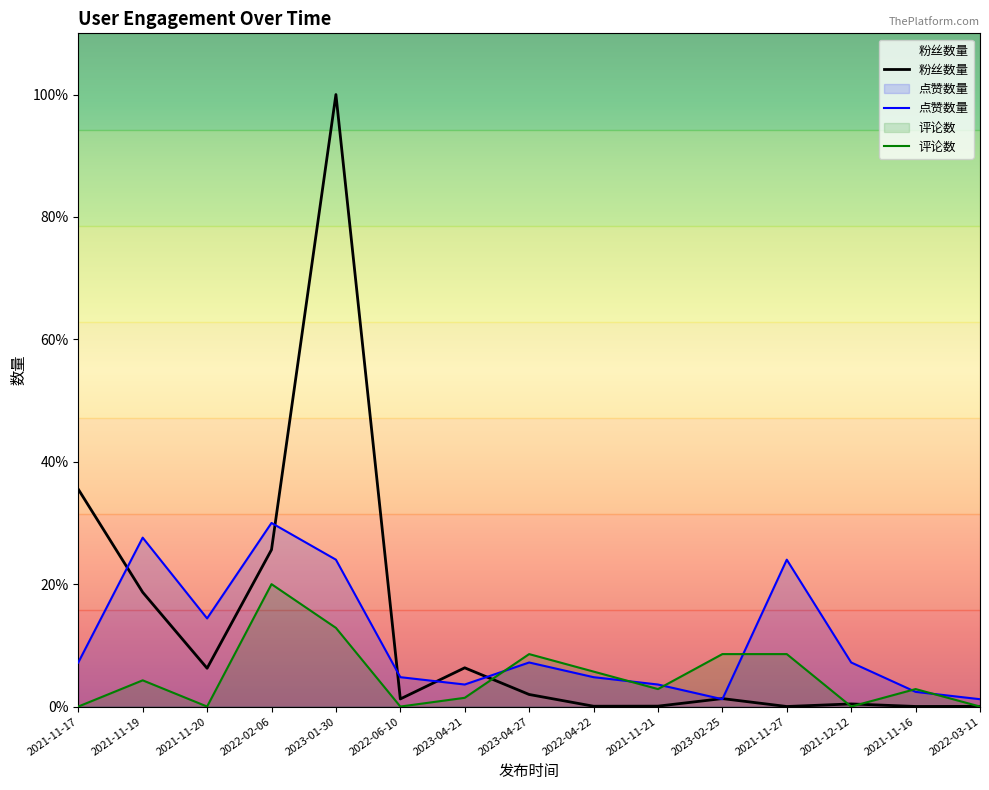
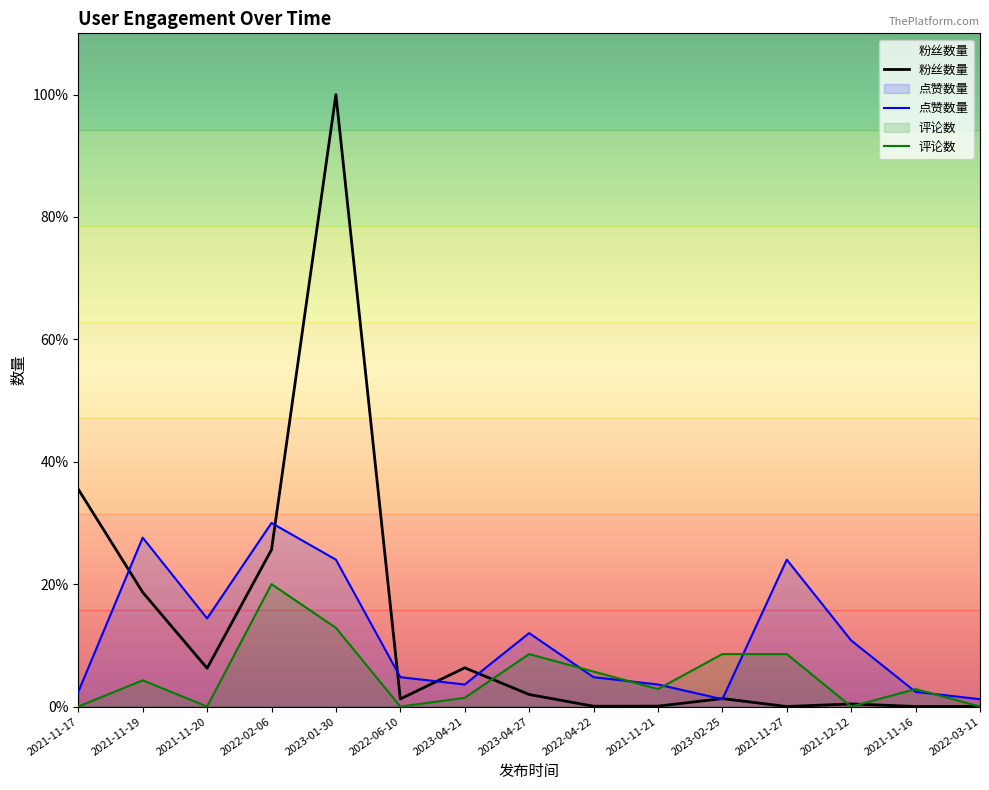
  {
    "点赞数量": {
-     "2021-11-17": "7%",
+     "2021-11-17": "2%",
      "2021-11-19": "28%",
      "2021-11-20": "14%",
      "2022-02-06": "30%",
      "2023-01-30": "24%",
      "2022-06-10": "5%",
      "2023-04-21": "4%",
-     "2023-04-27": "7%",
+     "2023-04-27": "12%",
      "2022-04-22": "5%",
      "2021-11-21": "4%",
      "2021-11-27": "24%",
-     "2021-12-12": "7%",
+     "2021-12-12": "11%",
      "2021-11-16": "2%",
      "2022-03-11": "1%"
    },
    "评论数": {
      "2021-11-17": "0%",
      "2021-11-19": "4%",
      "2021-11-20": "0%",
      "2022-02-06": "20%",
      "2023-01-30": "13%",
      "2022-06-10": "0%",
      "2023-04-21": "1%",
      "2023-04-27": "9%",
      "2022-04-22": "6%",
      "2021-11-21": "3%",
      "2023-02-25": "9%",
      "2021-11-27": "9%",
      "2021-12-12": "0%",
      "2021-11-16": "3%"
    }
  }
